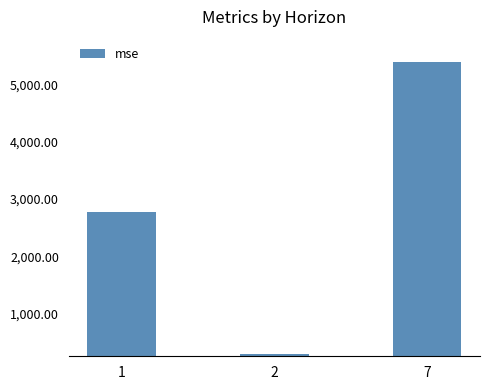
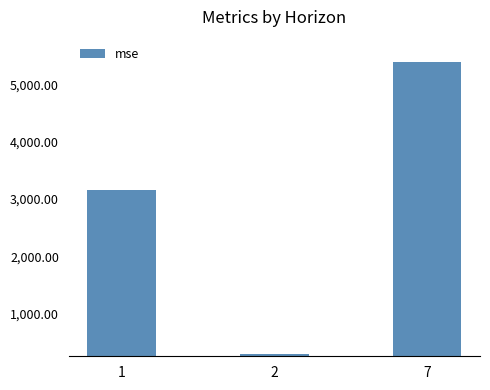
  {
-   "1": "2,800",
+   "1": "3,200",
    "2": "300",
    "7": "5,400"
  }
